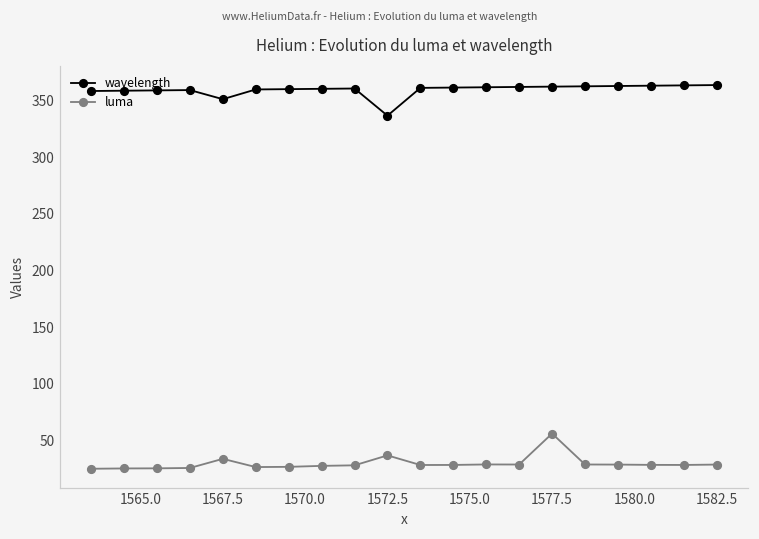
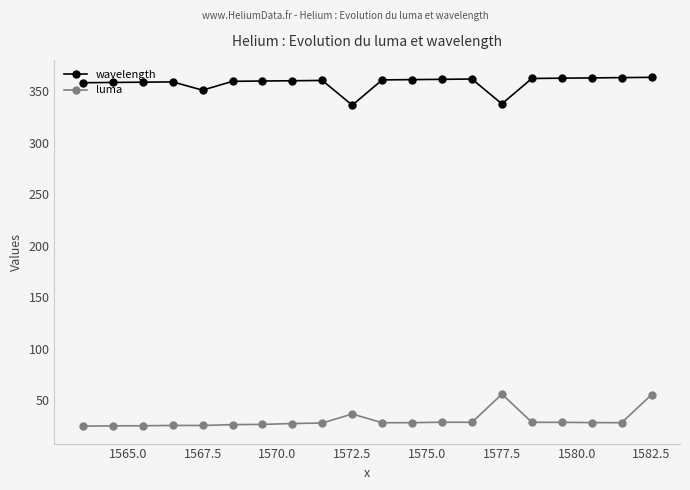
  {
    "wavelength": {
      "1567.5": 351,
      "1572.5": 337,
-     "1577.5": 362,
+     "1577.5": 338,
      "1582.5": 364
    },
    "luma": {
-     "1567.5": 34,
+     "1567.5": 26,
      "1572.5": 37,
      "1577.5": 56,
-     "1582.5": 29
+     "1582.5": 55
    }
  }
